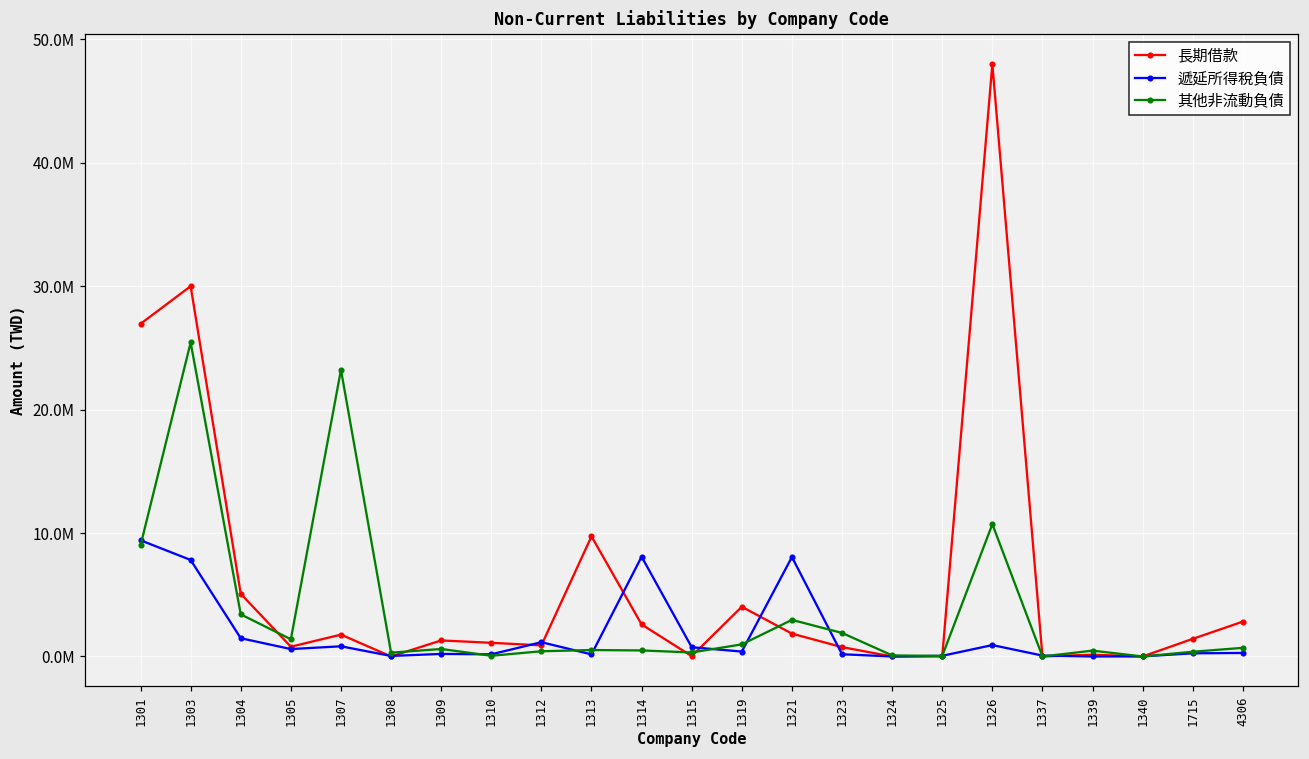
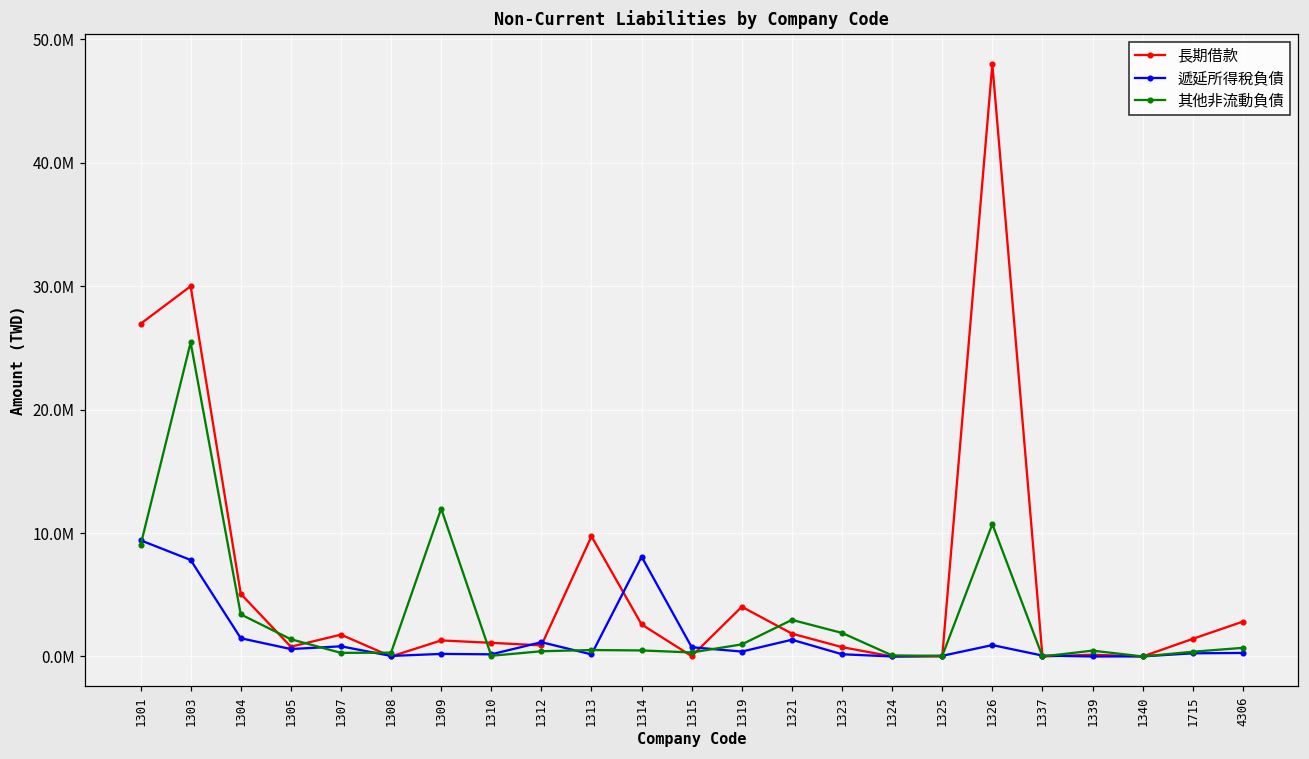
  {
    "長期借款": {
      "1301": 26900000,
      "1303": 30000000,
      "1304": 5100000,
      "1307": 1800000,
      "1309": 1300000,
      "1310": 1100000,
      "1312": 900000,
      "1313": 9700000,
      "1314": 2600000,
      "1315": 0,
      "1319": 4000000,
      "1321": 1900000,
      "1323": 800000,
      "1326": 48000000,
      "1715": 1400000,
      "4306": 2800000
    },
    "遞延所得稅負債": {
      "1301": 9400000,
      "1303": 7800000,
      "1304": 1500000,
      "1307": 800000,
      "1309": 200000,
      "1312": 1200000,
      "1313": 200000,
      "1314": 8100000,
      "1315": 700000,
      "1319": 400000,
-     "1321": 8100000,
+     "1321": 1400000,
      "1323": 200000,
      "1326": 900000,
      "4306": 300000
    },
    "其他非流動負債": {
      "1301": 9000000,
      "1303": 25400000,
      "1304": 3400000,
      "1305": 1400000,
-     "1307": 23200000,
+     "1307": 300000,
      "1308": 300000,
-     "1309": 600000,
+     "1309": 12000000,
      "1312": 400000,
      "1313": 500000,
      "1314": 500000,
      "1315": 300000,
      "1319": 1000000,
      "1321": 3000000,
      "1323": 1900000,
      "1326": 10700000,
      "1339": 500000,
      "4306": 700000
    }
  }
